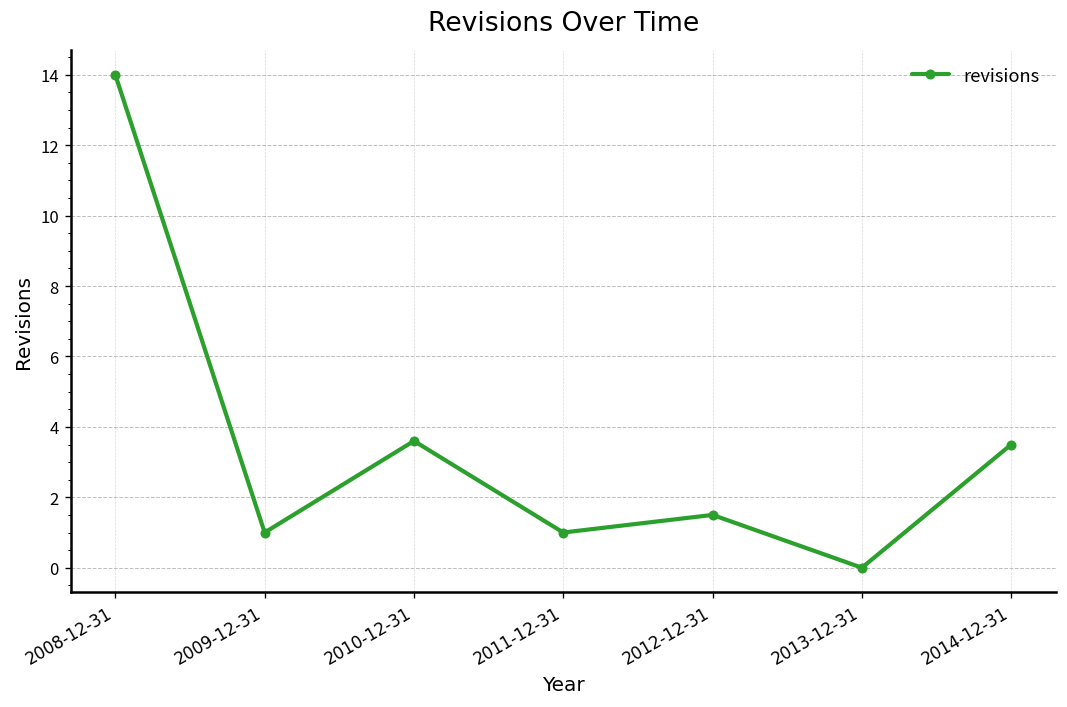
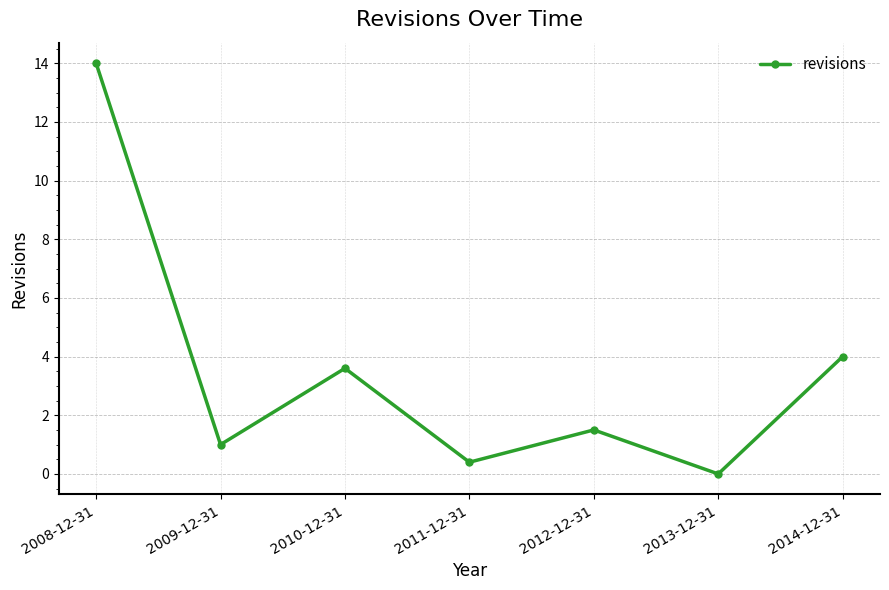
  {
    "2008-12-31": 14.0,
    "2009-12-31": 1.0,
    "2010-12-31": 3.6,
-   "2011-12-31": 1.0,
+   "2011-12-31": 0.4,
    "2012-12-31": 1.5,
    "2013-12-31": 0.0,
-   "2014-12-31": 3.5
+   "2014-12-31": 4.0
  }
